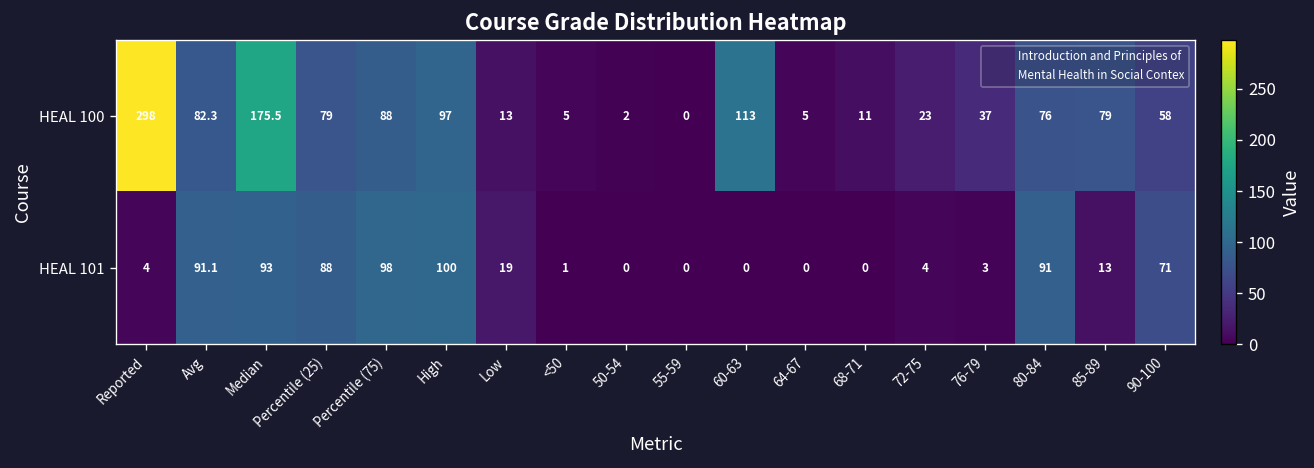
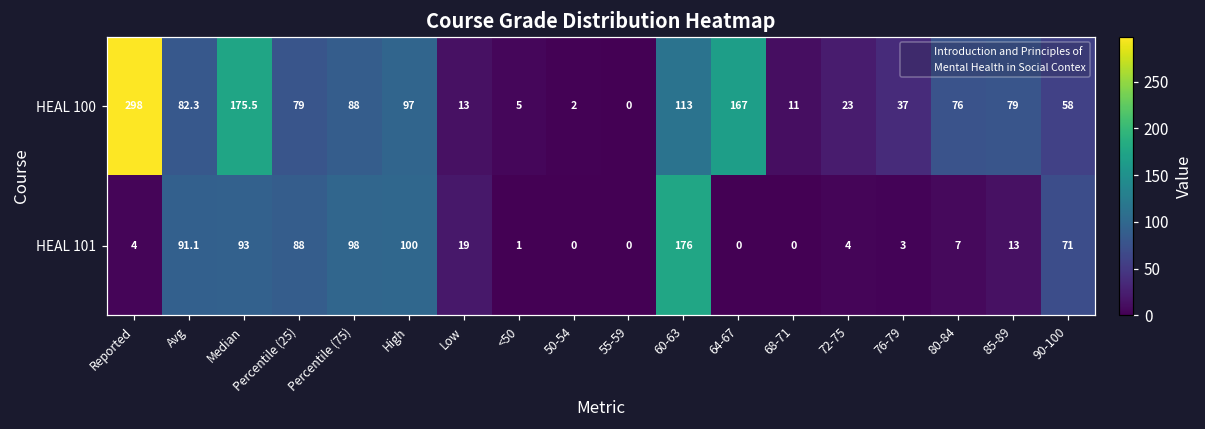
  {
    "HEAL 100": {
      "Reported": 298,
      "Avg": 82.3,
      "Median": 175.5,
      "Percentile (25)": 79,
      "Percentile (75)": 88,
      "High": 97,
      "Low": 13,
      "<50": 5,
      "50-54": 2,
      "55-59": 0,
      "60-63": 113,
-     "64-67": 5,
+     "64-67": 167,
      "68-71": 11,
      "72-75": 23,
      "76-79": 37,
      "80-84": 76,
      "85-89": 79,
      "90-100": 58
    },
    "HEAL 101": {
      "Reported": 4,
      "Avg": 91.1,
      "Median": 93,
      "Percentile (25)": 88,
      "Percentile (75)": 98,
      "High": 100,
      "Low": 19,
      "<50": 1,
      "50-54": 0,
      "55-59": 0,
-     "60-63": 0,
+     "60-63": 176,
      "64-67": 0,
      "68-71": 0,
      "72-75": 4,
      "76-79": 3,
-     "80-84": 91,
+     "80-84": 7,
      "85-89": 13,
      "90-100": 71
    }
  }
